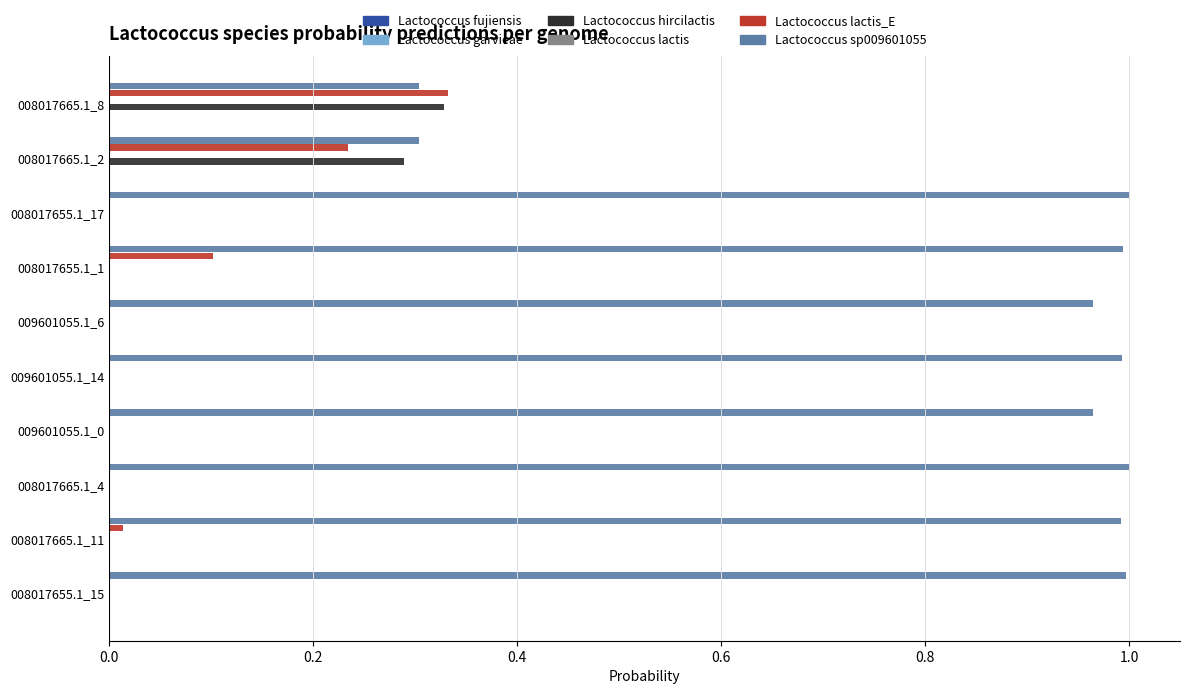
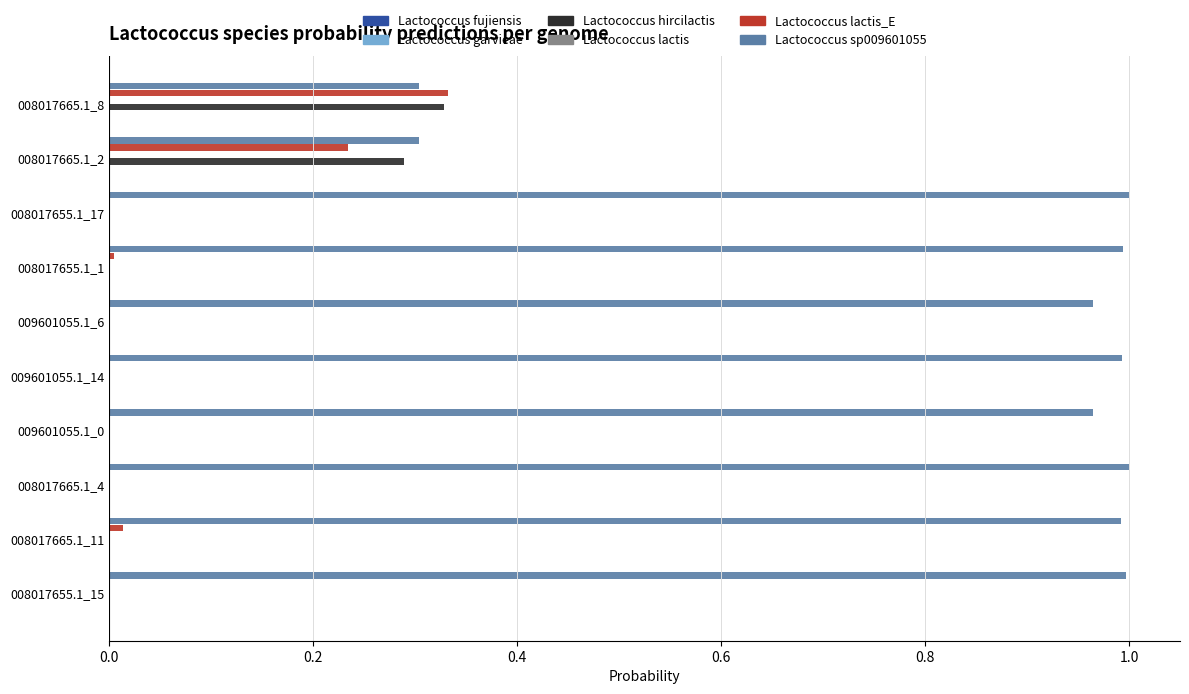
  {
    "Lactococcus hircilactis": {
      "008017665.1_8": 0.328,
      "008017665.1_2": 0.289
    },
    "Lactococcus lactis_E": {
      "008017665.1_8": 0.332,
      "008017665.1_2": 0.234,
-     "008017655.1_1": 0.102,
+     "008017655.1_1": 0.005,
      "008017665.1_11": 0.013
    }
  }
